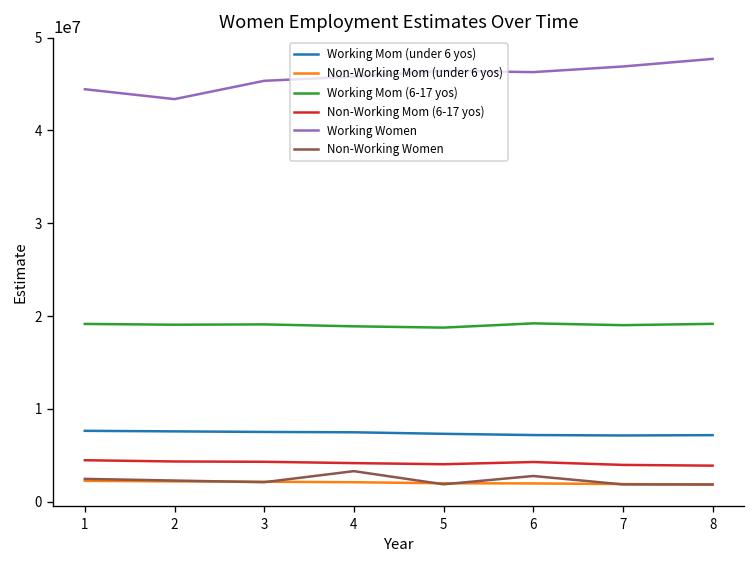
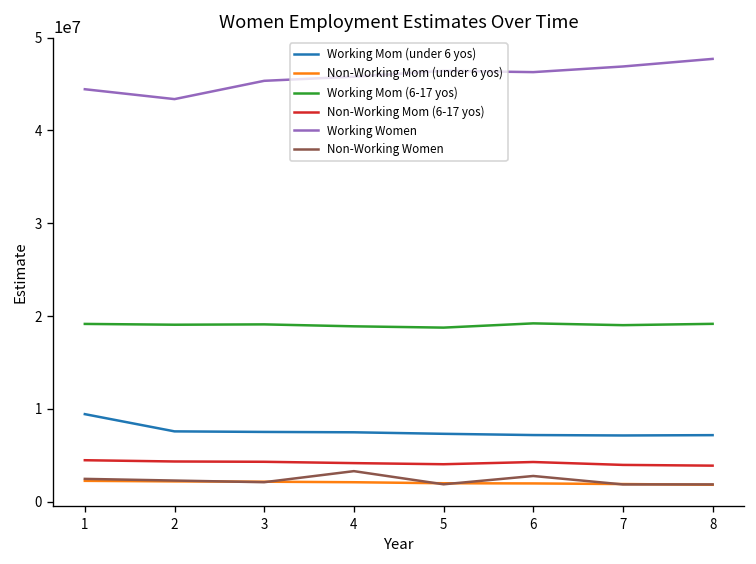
  {
    "Working Mom (under 6 yos)": {
-     "1": 8000000,
+     "1": 9000000,
      "2": 8000000,
      "3": 8000000,
      "4": 7000000,
      "5": 7000000,
      "6": 7000000,
      "7": 7000000,
      "8": 7000000
    },
    "Non-Working Mom (under 6 yos)": {
      "4": 2000000,
      "6": 2000000
    },
    "Working Mom (6-17 yos)": {
      "1": 19000000,
      "2": 19000000,
      "3": 19000000,
      "4": 19000000,
      "5": 19000000,
      "6": 19000000,
      "7": 19000000,
      "8": 19000000
    },
    "Non-Working Mom (6-17 yos)": {
      "1": 4000000,
      "2": 4000000,
      "3": 4000000,
      "4": 4000000,
      "5": 4000000,
      "6": 4000000,
      "7": 4000000,
      "8": 4000000
    },
    "Working Women": {
      "1": 44000000,
      "2": 43000000,
      "3": 45000000,
      "6": 46000000,
      "7": 47000000,
      "8": 48000000
    },
    "Non-Working Women": {
      "4": 3000000,
      "6": 3000000
    }
  }
